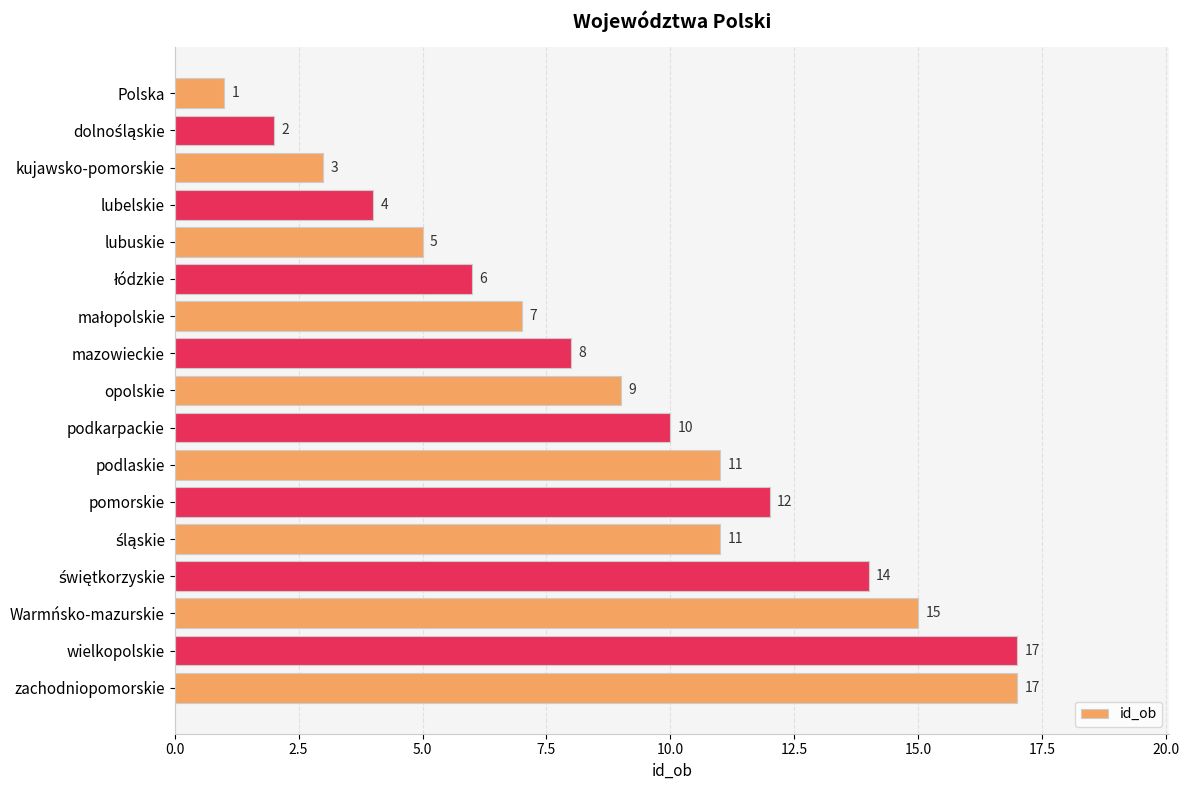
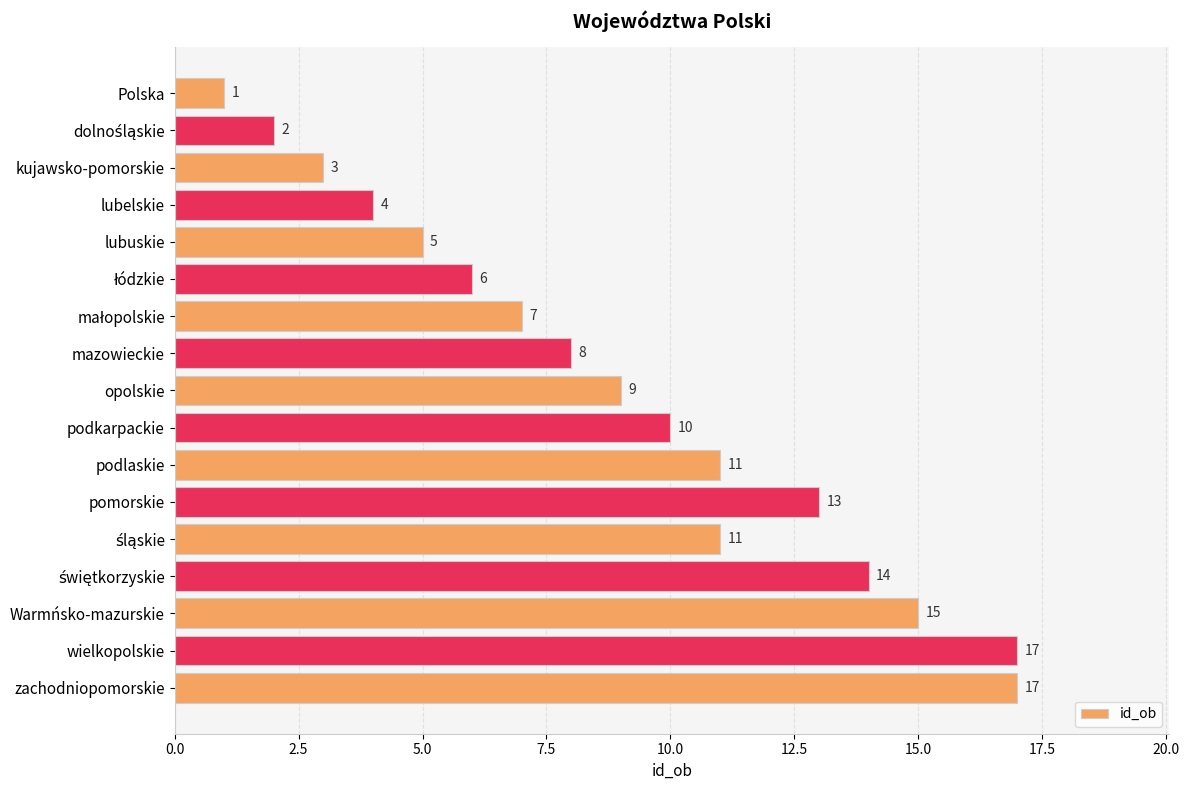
  {
    "Polska": 1,
    "dolnośląskie": 2,
    "kujawsko-pomorskie": 3,
    "lubelskie": 4,
    "lubuskie": 5,
    "łódzkie": 6,
    "małopolskie": 7,
    "mazowieckie": 8,
    "opolskie": 9,
    "podkarpackie": 10,
    "podlaskie": 11,
-   "pomorskie": 12,
+   "pomorskie": 13,
    "śląskie": 11,
    "świętkorzyskie": 14,
    "Warmńsko-mazurskie": 15,
    "wielkopolskie": 17,
    "zachodniopomorskie": 17
  }
